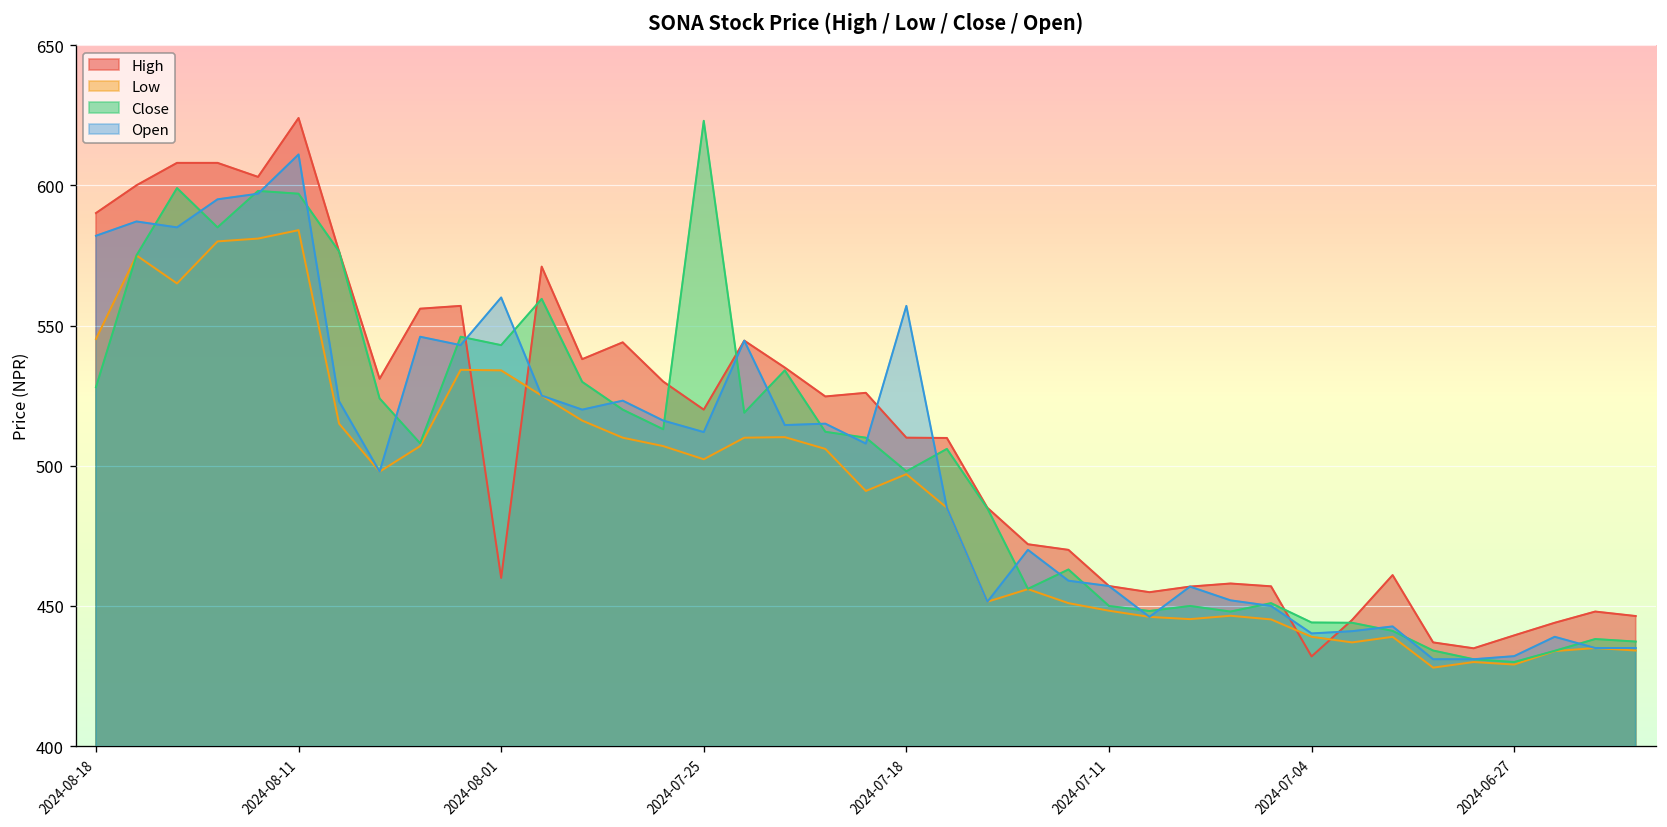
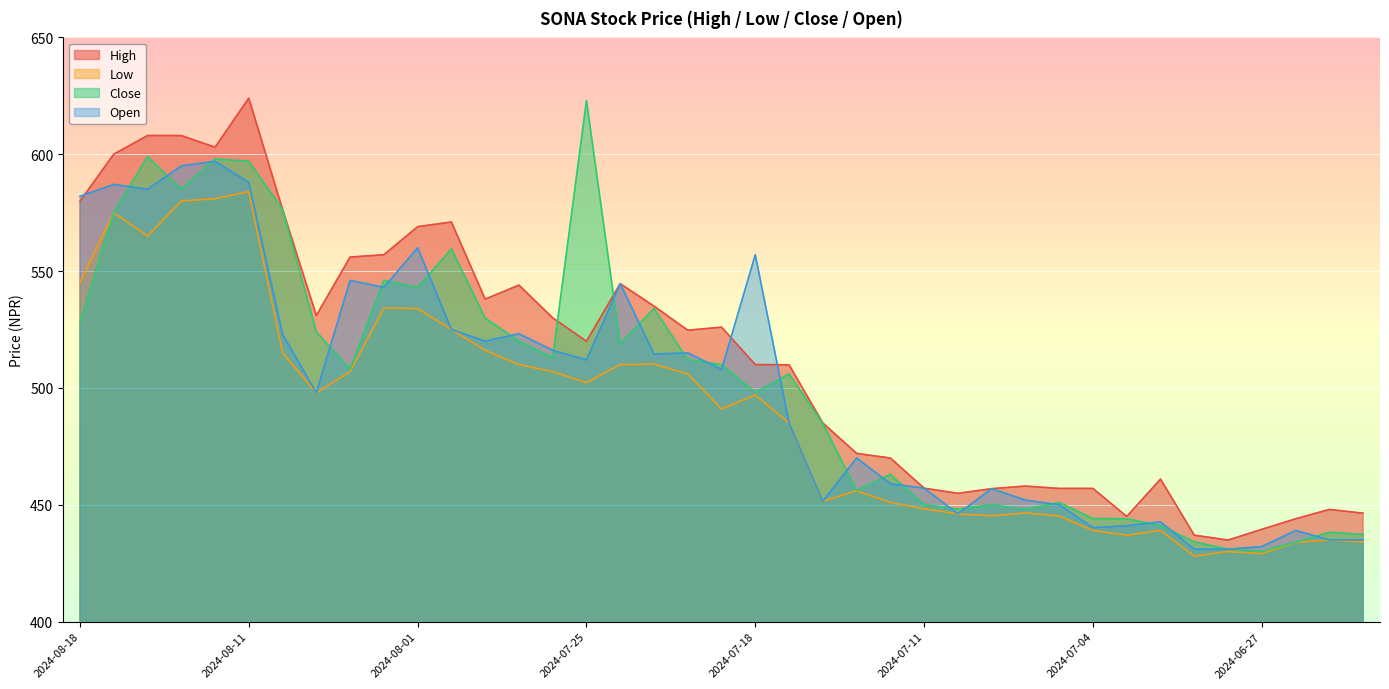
  {
    "High": {
-     "2024-08-18": 590,
+     "2024-08-18": 580,
      "2024-08-11": 624,
-     "2024-08-01": 460,
+     "2024-08-01": 569,
      "2024-07-25": 520,
      "2024-07-18": 510,
-     "2024-07-04": 432,
+     "2024-07-04": 457,
      "2024-06-27": 440
    },
    "Low": {
      "2024-08-18": 545,
      "2024-08-11": 584,
      "2024-08-01": 534,
      "2024-07-25": 502,
      "2024-07-11": 448,
      "2024-07-04": 439
    },
    "Close": {
      "2024-08-18": 528,
      "2024-08-11": 597,
      "2024-08-01": 543,
      "2024-07-25": 623,
      "2024-07-11": 450,
      "2024-07-04": 444
    },
    "Open": {
      "2024-08-18": 582,
-     "2024-08-11": 611,
+     "2024-08-11": 588,
      "2024-08-01": 560,
      "2024-07-25": 512,
      "2024-07-18": 557,
      "2024-07-04": 440,
      "2024-06-27": 432
    }
  }
